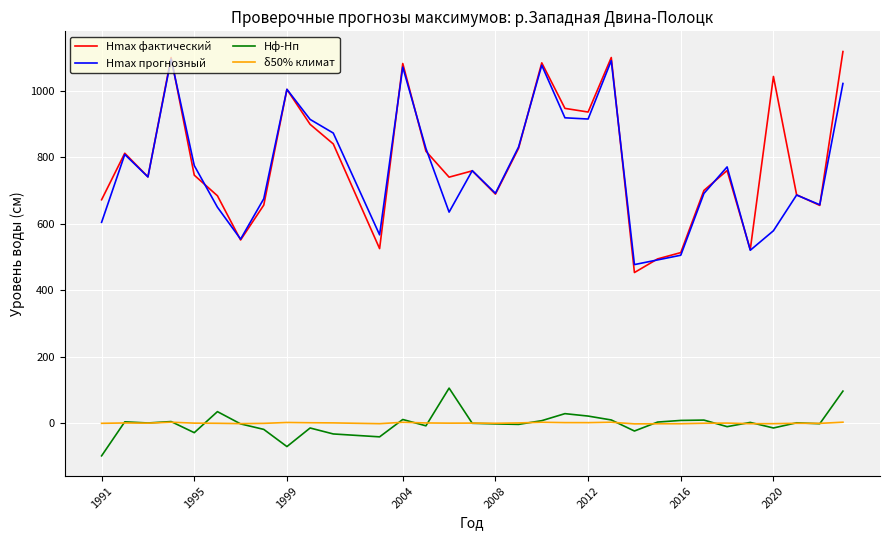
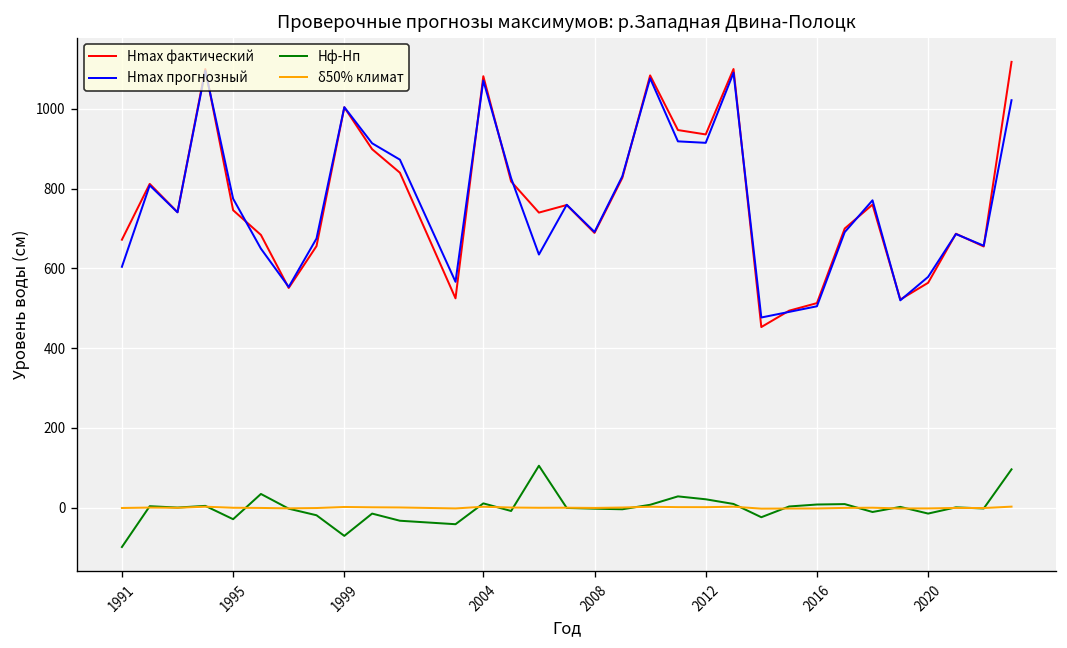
  {
    "Hmax фактический": {
      "1991": 670,
      "1995": 750,
      "2004": 1080,
      "2012": 940,
      "2016": 510,
-     "2020": 1040
+     "2020": 560
    },
    "Hmax прогнозный": {
      "1991": 600,
      "1995": 770,
      "2004": 1070,
      "2012": 910,
      "2016": 510,
      "2020": 580
    },
    "Hф-Hп": {
      "1991": -100,
      "1995": -30,
      "1999": -70,
      "2004": 10,
      "2012": 20,
      "2016": 10,
      "2020": -10
    },
    "δ50% климат": {
      "1991": 0,
      "1995": 0,
      "1999": 0,
      "2004": 0,
      "2012": 0,
      "2016": 0,
      "2020": 0
    }
  }
